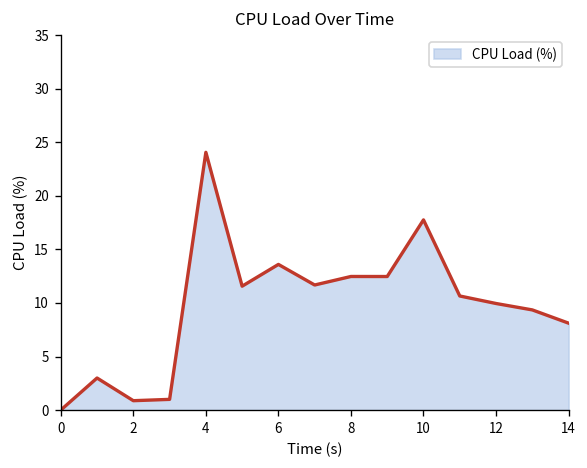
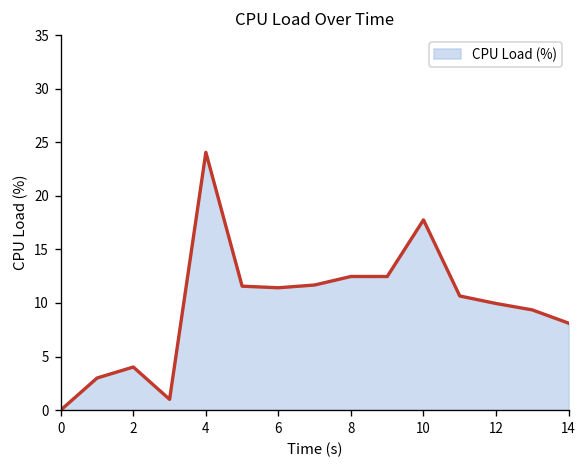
  {
    "0": 0,
-   "2": 1,
+   "2": 4,
    "4": 24,
-   "6": 14,
+   "6": 11,
    "8": 12,
    "10": 18,
    "12": 10,
    "14": 8
  }
